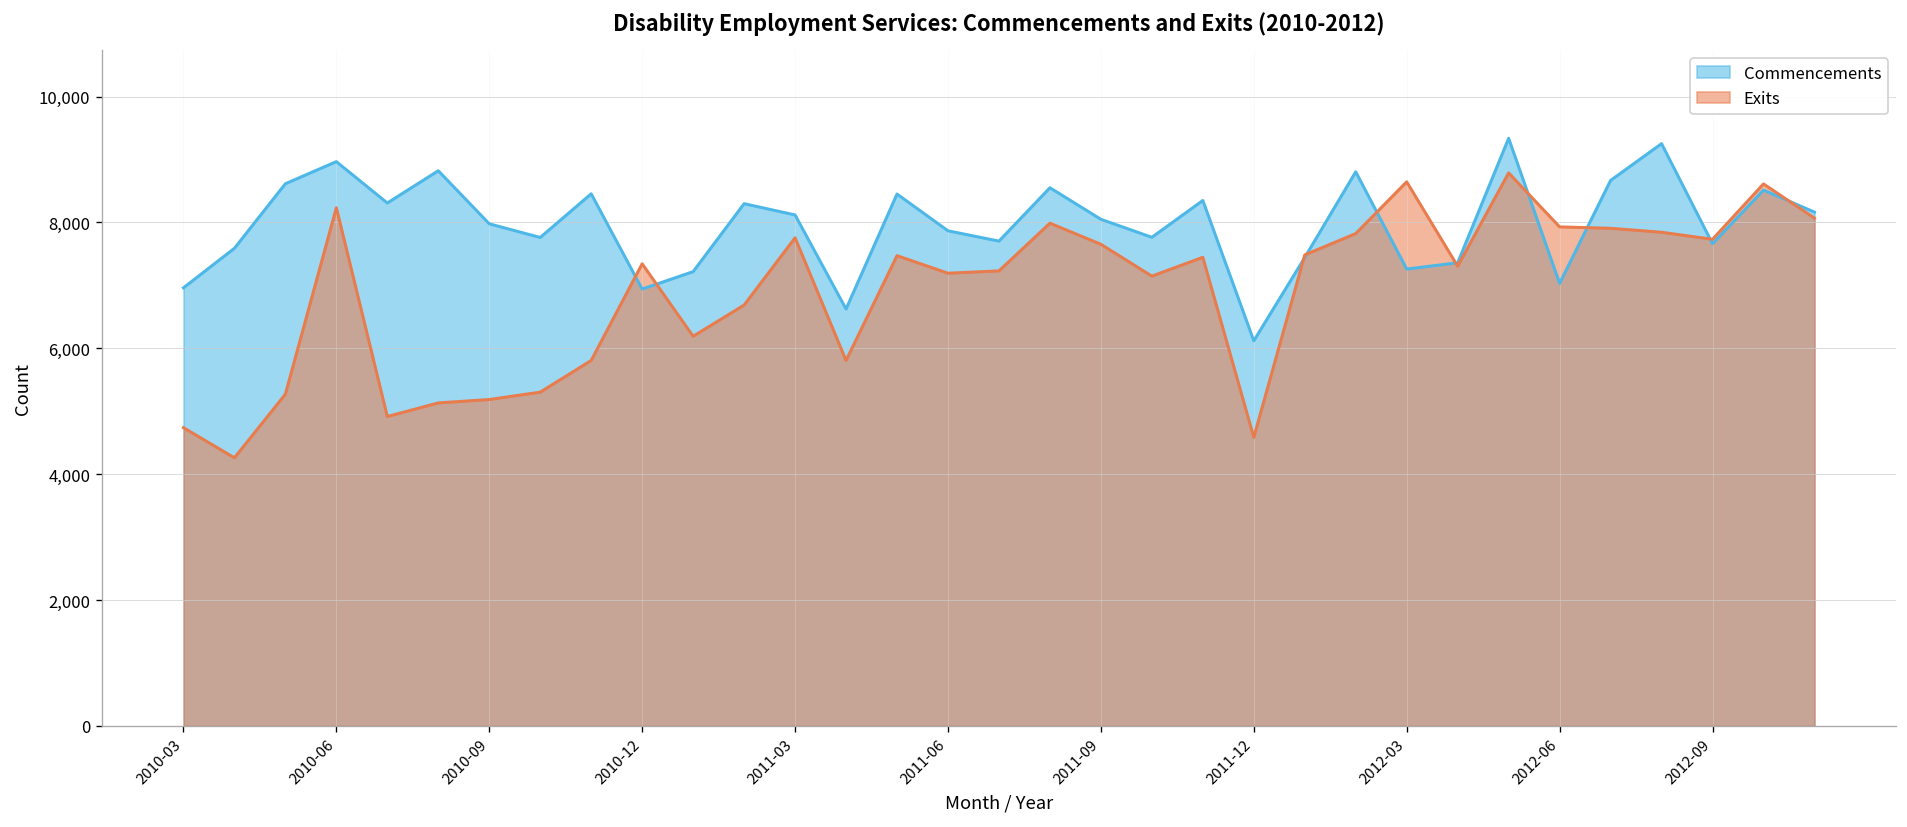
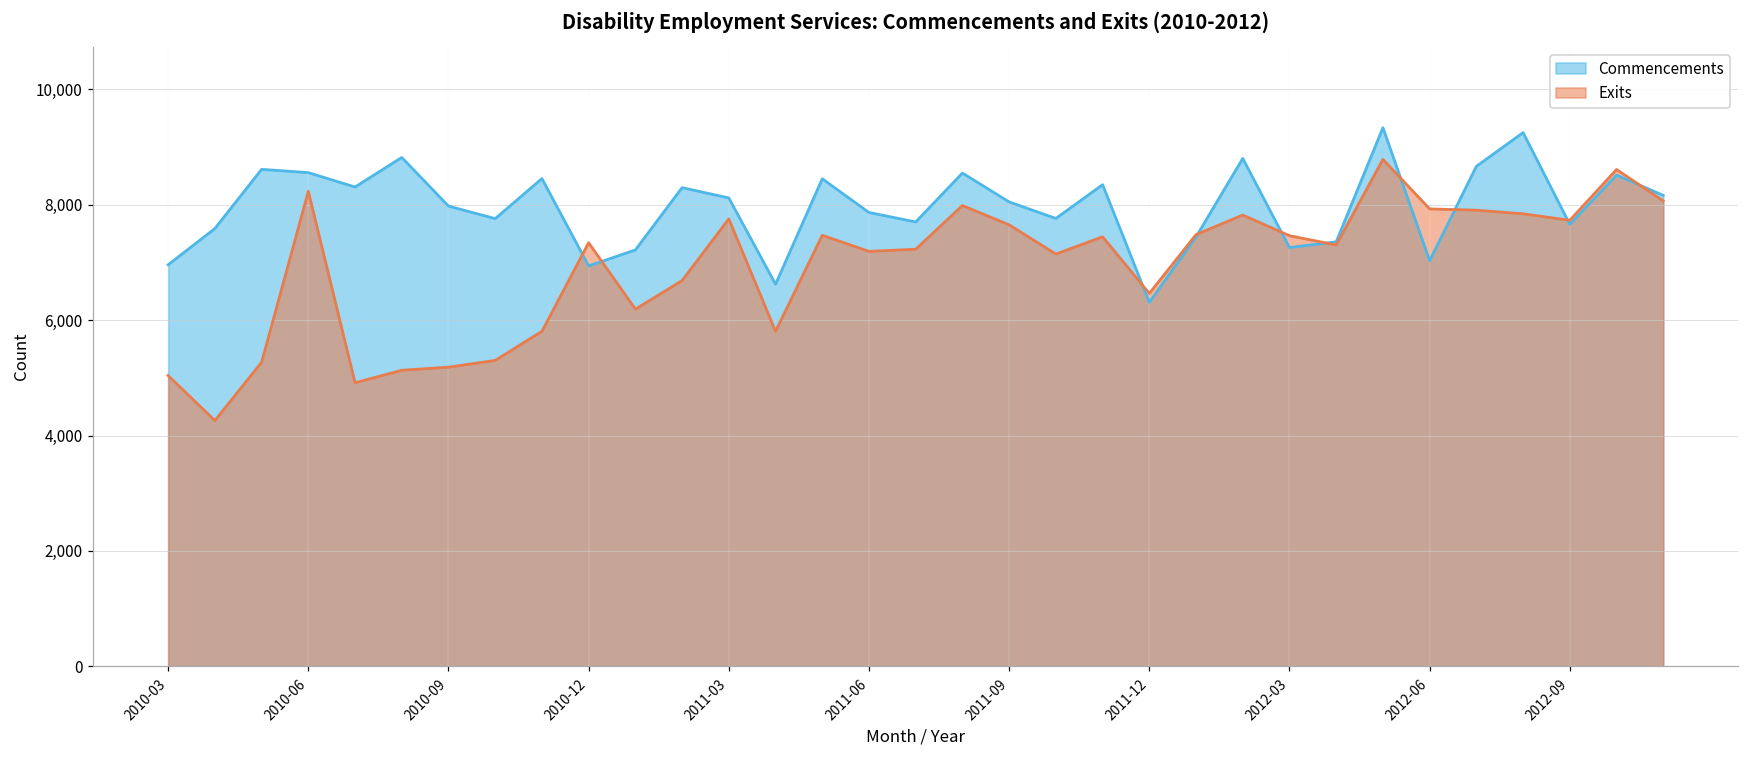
  {
    "Commencements": {
      "2010-03": "7,000",
-     "2010-06": "9,000",
+     "2010-06": "8,600",
      "2010-09": "8,000",
      "2010-12": "6,900",
      "2011-03": "8,100",
      "2011-06": "7,900",
      "2011-09": "8,100",
-     "2011-12": "6,100",
+     "2011-12": "6,300",
      "2012-03": "7,300",
      "2012-06": "7,000",
      "2012-09": "7,700"
    },
    "Exits": {
-     "2010-03": "4,700",
+     "2010-03": "5,000",
      "2010-06": "8,200",
      "2010-09": "5,200",
      "2010-12": "7,300",
      "2011-03": "7,800",
      "2011-06": "7,200",
      "2011-09": "7,700",
-     "2011-12": "4,600",
-     "2012-03": "8,600",
+     "2011-12": "6,500",
+     "2012-03": "7,500",
      "2012-06": "7,900",
      "2012-09": "7,700"
    }
  }
